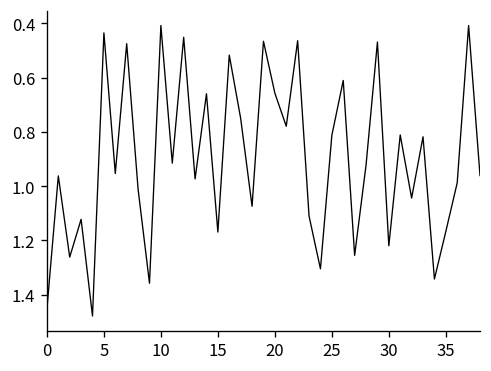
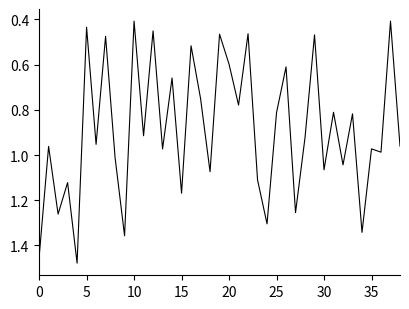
  {
    "0": 1.45,
    "5": 0.44,
    "10": 0.41,
    "15": 1.17,
-   "20": 0.66,
+   "20": 0.60,
    "25": 0.81,
-   "30": 1.22,
-   "35": 1.17
+   "30": 1.07,
+   "35": 0.97
  }
